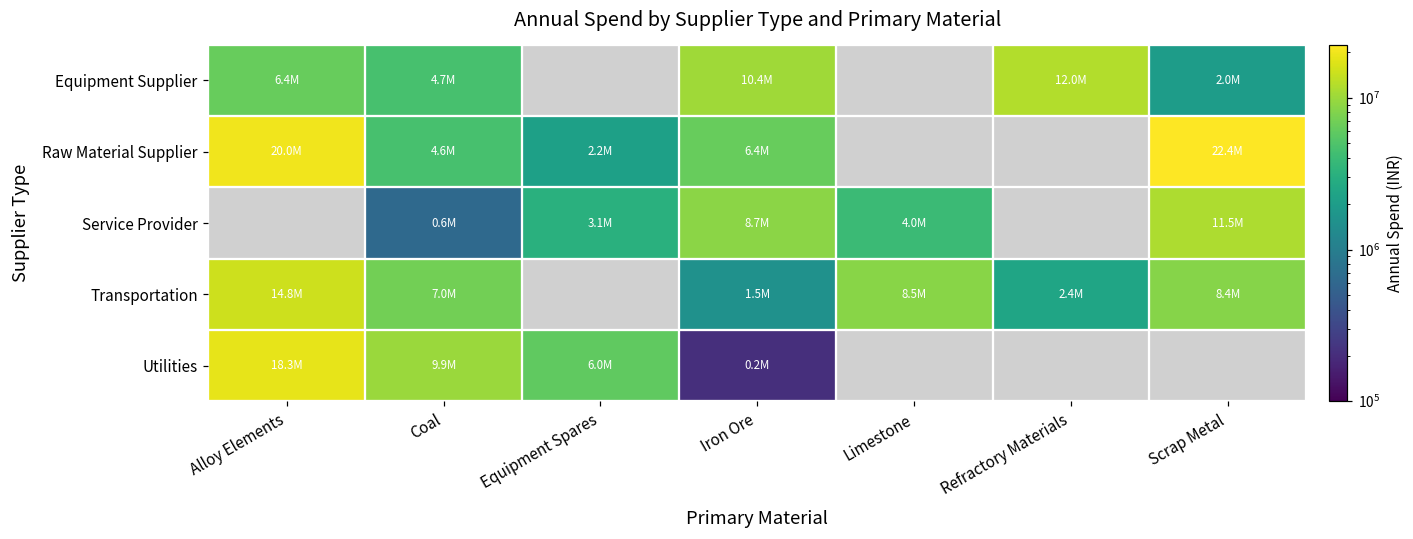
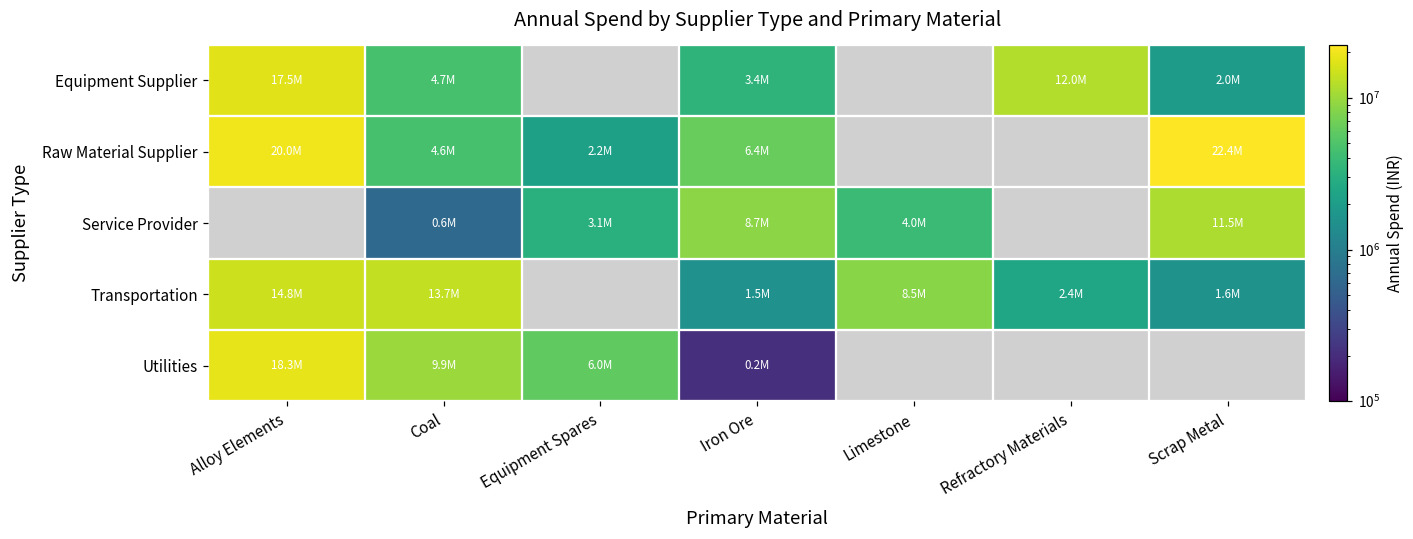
  {
    "Equipment Supplier": {
-     "Alloy Elements": "6.4M",
+     "Alloy Elements": "17.5M",
      "Coal": "4.7M",
-     "Iron Ore": "10.4M",
+     "Iron Ore": "3.4M",
      "Refractory Materials": "12.0M",
      "Scrap Metal": "2.0M"
    },
    "Raw Material Supplier": {
      "Alloy Elements": "20.0M",
      "Coal": "4.6M",
      "Equipment Spares": "2.2M",
      "Iron Ore": "6.4M",
      "Scrap Metal": "22.4M"
    },
    "Service Provider": {
      "Coal": "0.6M",
      "Equipment Spares": "3.1M",
      "Iron Ore": "8.7M",
      "Limestone": "4.0M",
      "Scrap Metal": "11.5M"
    },
    "Transportation": {
      "Alloy Elements": "14.8M",
-     "Coal": "7.0M",
+     "Coal": "13.7M",
      "Iron Ore": "1.5M",
      "Limestone": "8.5M",
      "Refractory Materials": "2.4M",
-     "Scrap Metal": "8.4M"
+     "Scrap Metal": "1.6M"
    },
    "Utilities": {
      "Alloy Elements": "18.3M",
      "Coal": "9.9M",
      "Equipment Spares": "6.0M",
      "Iron Ore": "0.2M"
    }
  }
